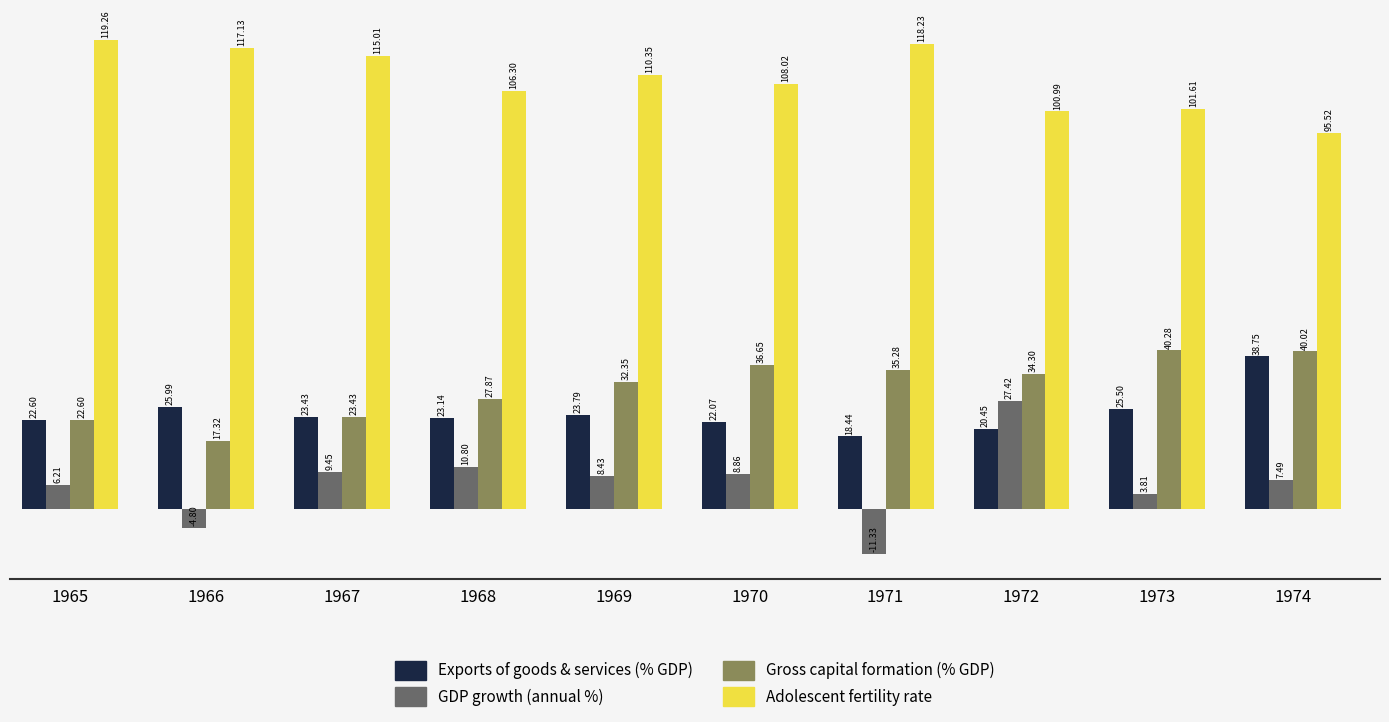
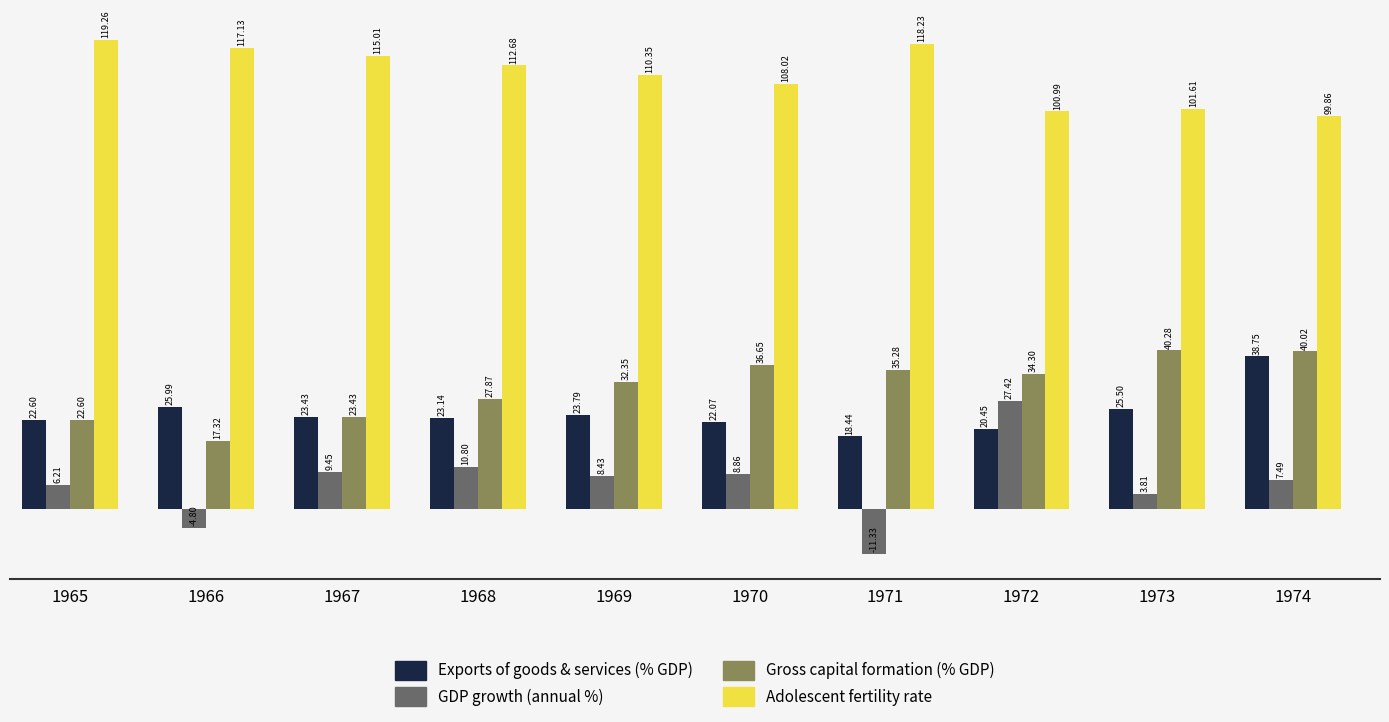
  {
    "Adolescent fertility rate": {
      "1965": 119.26,
      "1966": 117.13,
      "1967": 115.01,
-     "1968": 106.30,
+     "1968": 112.68,
      "1969": 110.35,
      "1970": 108.02,
      "1971": 118.23,
      "1972": 100.99,
      "1973": 101.61,
-     "1974": 95.52
+     "1974": 99.86
    }
  }
